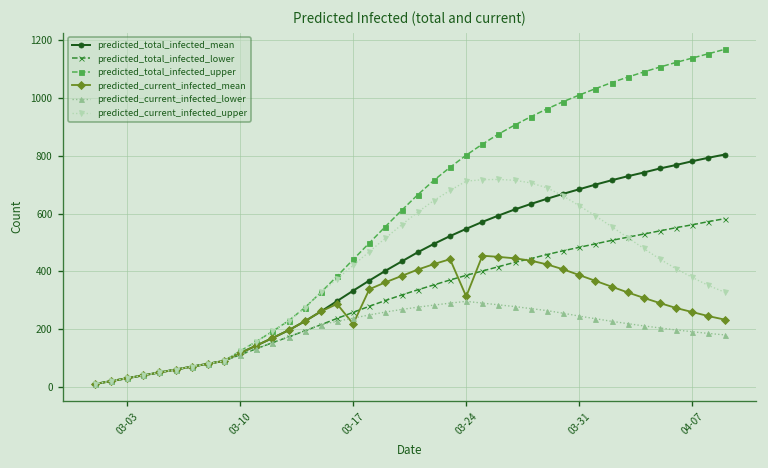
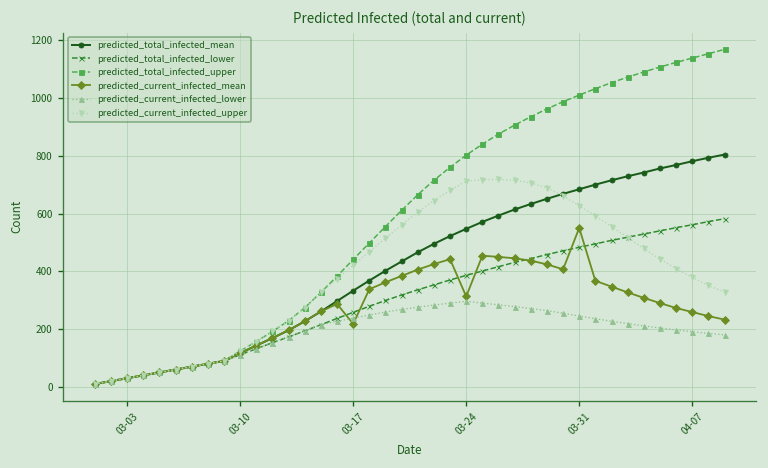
  {
    "predicted_current_infected_mean": {
      "03-17": 220,
      "03-24": 310,
-     "03-31": 390,
+     "03-31": 550,
      "04-07": 260
    }
  }
